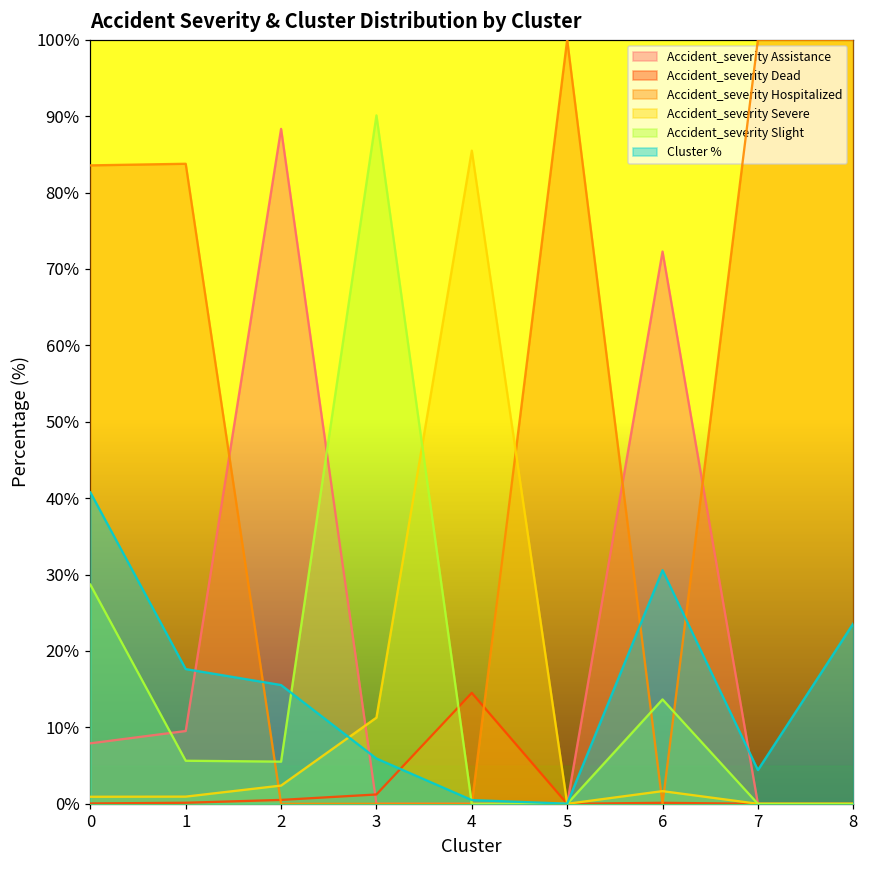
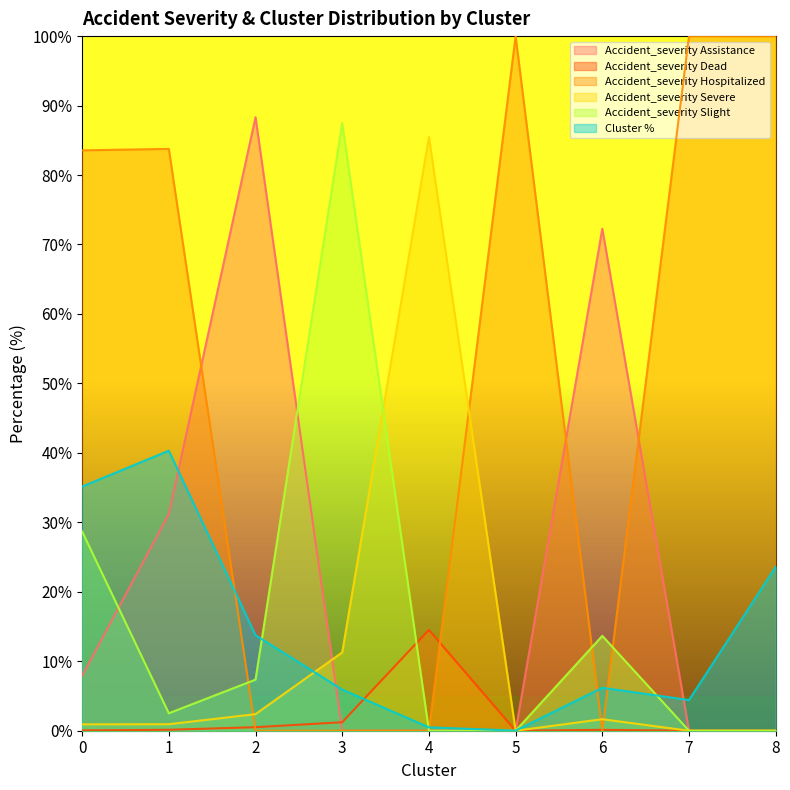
  {
    "Accident_severity Assistance": {
      "0": "8%",
-     "1": "10%",
+     "1": "31%",
      "2": "88%",
      "6": "72%"
    },
    "Accident_severity Slight": {
      "0": "29%",
-     "1": "6%",
-     "2": "6%",
-     "3": "90%",
+     "1": "3%",
+     "2": "7%",
+     "3": "88%",
      "6": "14%"
    },
    "Cluster %": {
-     "0": "41%",
-     "1": "18%",
-     "2": "16%",
+     "0": "35%",
+     "1": "40%",
+     "2": "14%",
      "3": "6%",
      "4": "0%",
-     "6": "31%",
+     "6": "6%",
      "7": "4%",
      "8": "24%"
    }
  }
